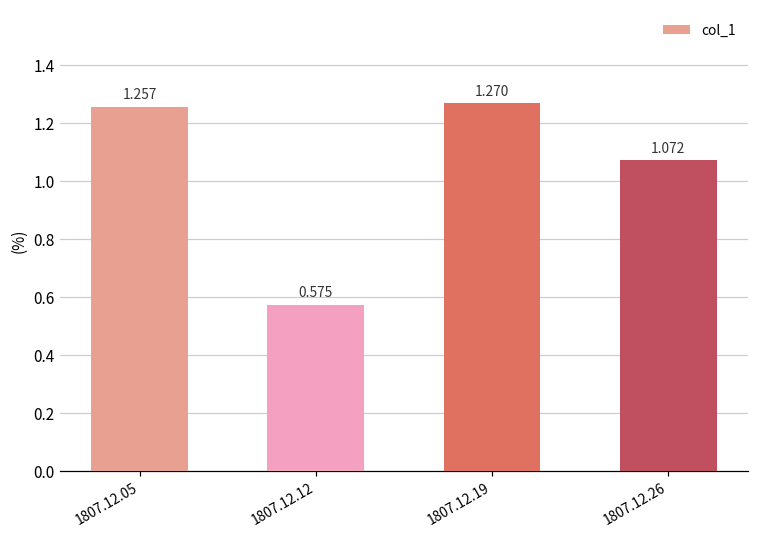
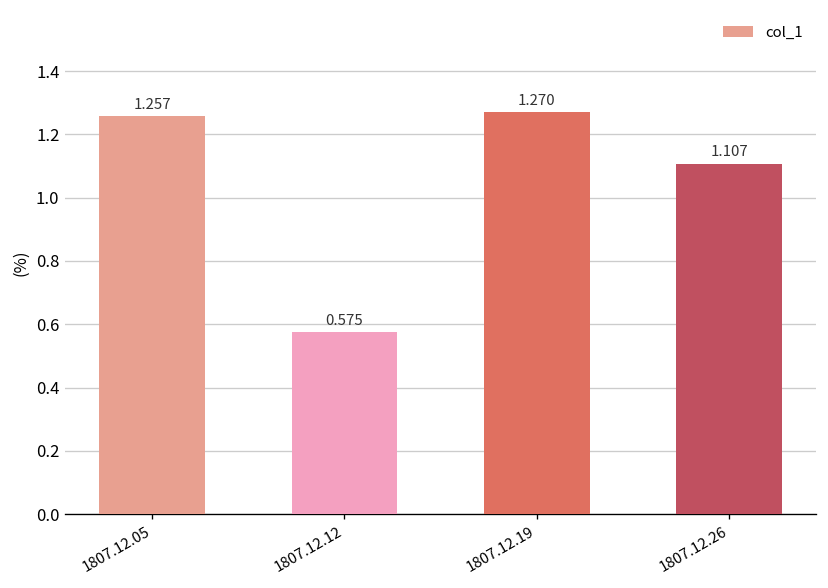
  {
-   "1807.12.26": 1.072
+   "1807.12.26": 1.107
  }
